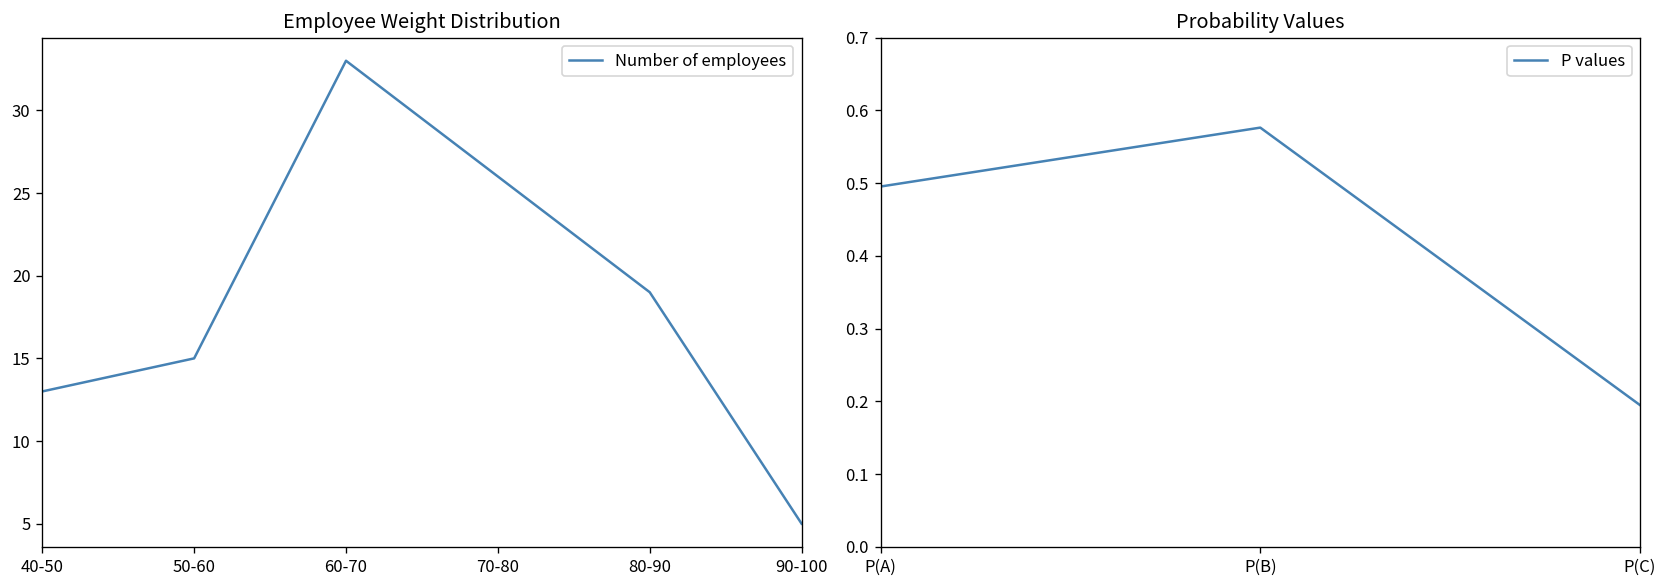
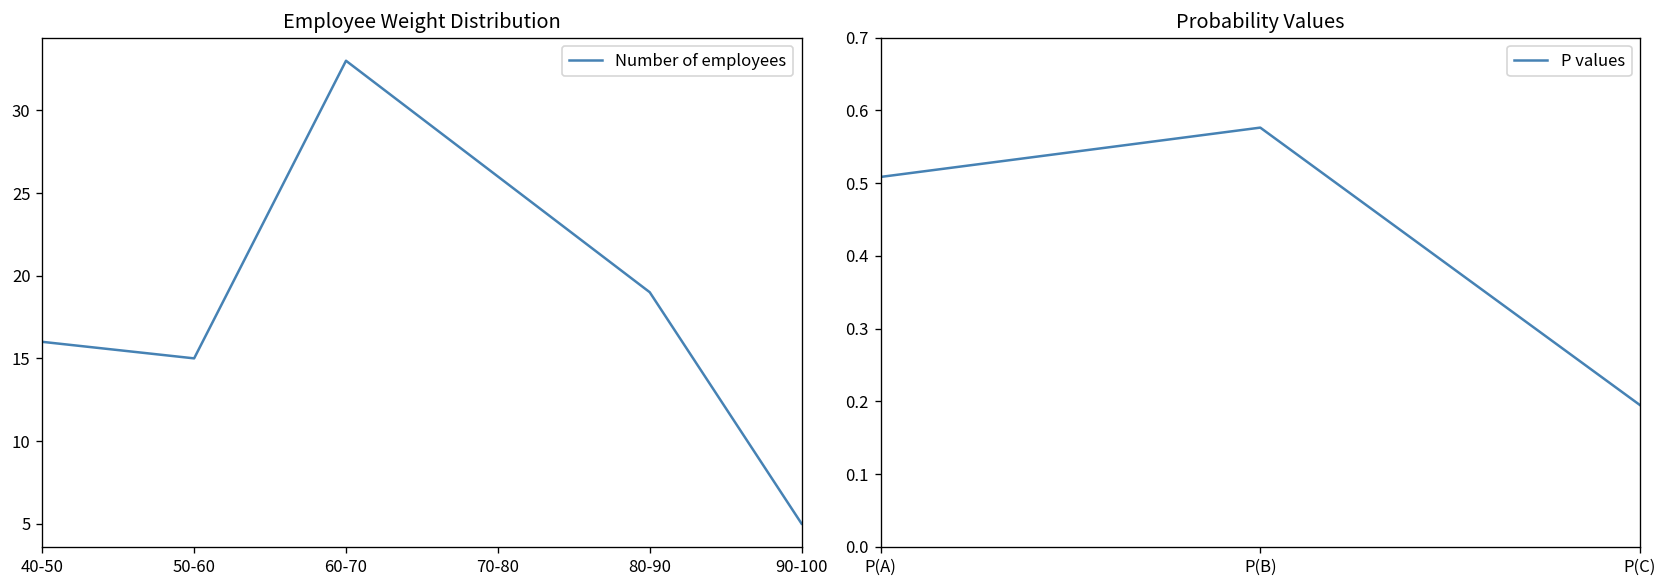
  {
    "Employee Weight Distribution": {
-     "40-50": 13,
+     "40-50": 16,
      "50-60": 15,
      "60-70": 33,
      "70-80": 26,
      "80-90": 19,
      "90-100": 5
    },
    "Probability Values": {
-     "P(A)": 0.50,
+     "P(A)": 0.51,
      "P(B)": 0.58,
      "P(C)": 0.19
    }
  }
